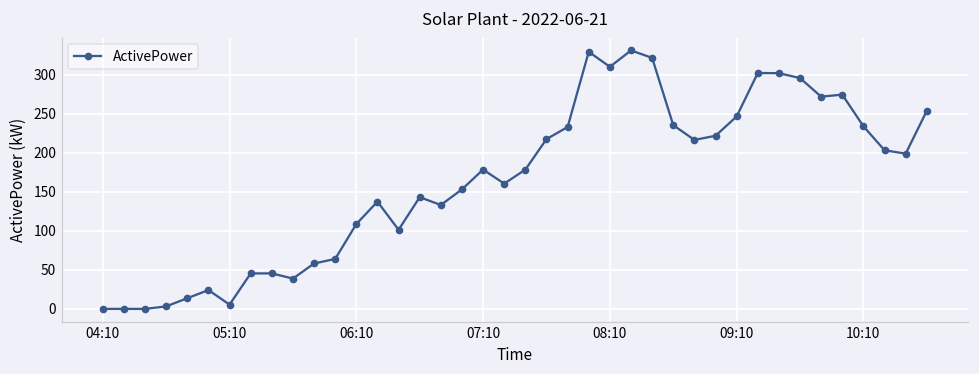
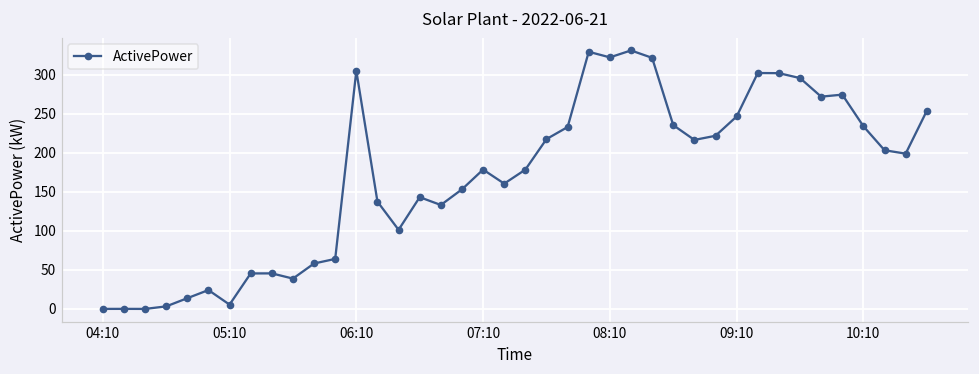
  {
    "04:10": 0,
    "05:10": 10,
-   "06:10": 110,
+   "06:10": 300,
    "07:10": 180,
-   "08:10": 310,
+   "08:10": 320,
    "09:10": 250,
    "10:10": 230
  }
